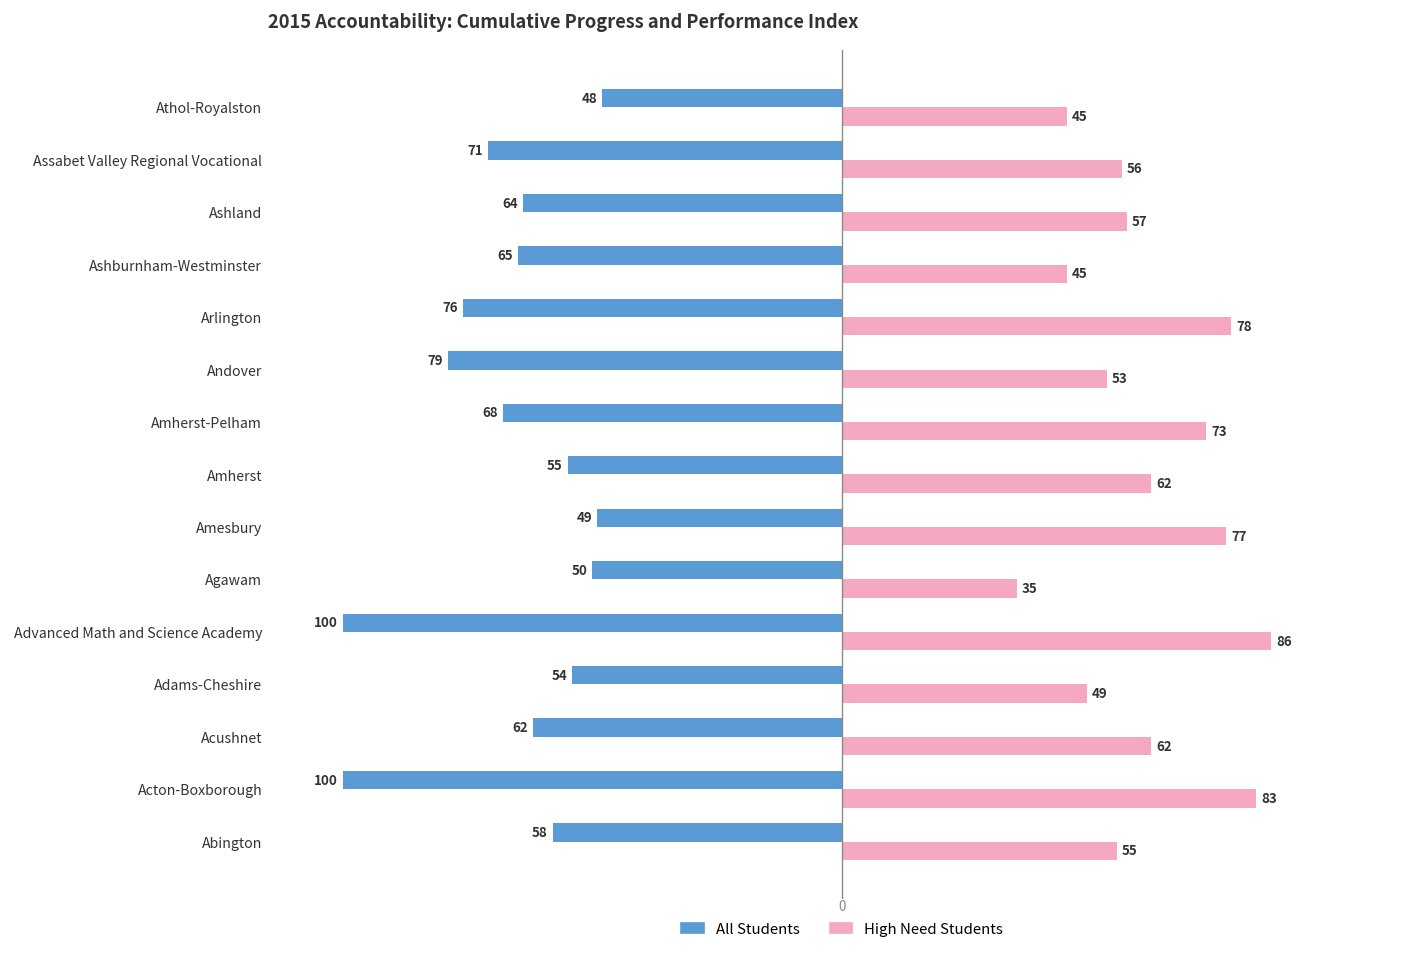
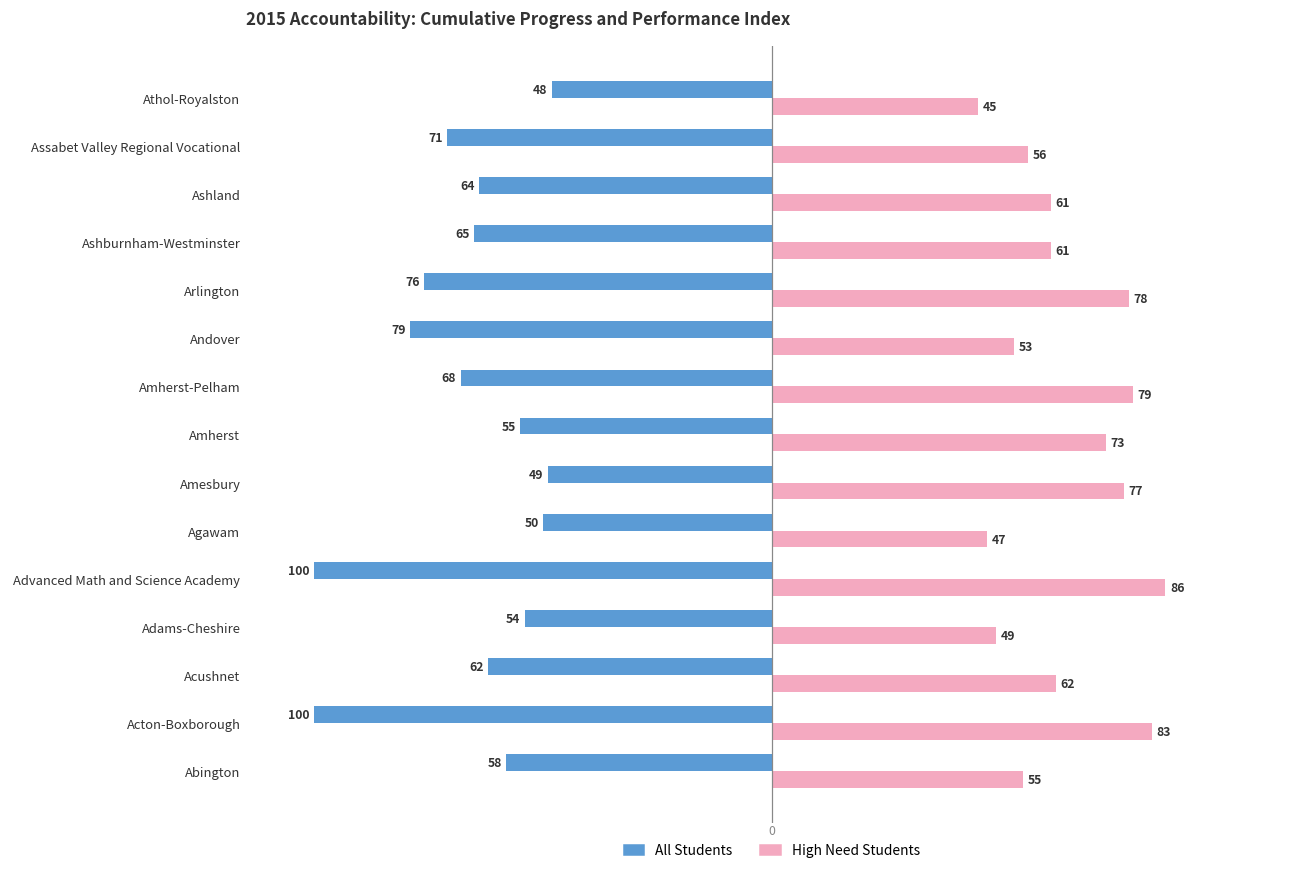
  {
    "High Need Students": {
      "Athol-Royalston": 45,
      "Assabet Valley Regional Vocational": 56,
-     "Ashland": 57,
-     "Ashburnham-Westminster": 45,
+     "Ashland": 61,
+     "Ashburnham-Westminster": 61,
      "Arlington": 78,
      "Andover": 53,
-     "Amherst-Pelham": 73,
-     "Amherst": 62,
+     "Amherst-Pelham": 79,
+     "Amherst": 73,
      "Amesbury": 77,
-     "Agawam": 35,
+     "Agawam": 47,
      "Advanced Math and Science Academy": 86,
      "Adams-Cheshire": 49,
      "Acushnet": 62,
      "Acton-Boxborough": 83,
      "Abington": 55
    }
  }
